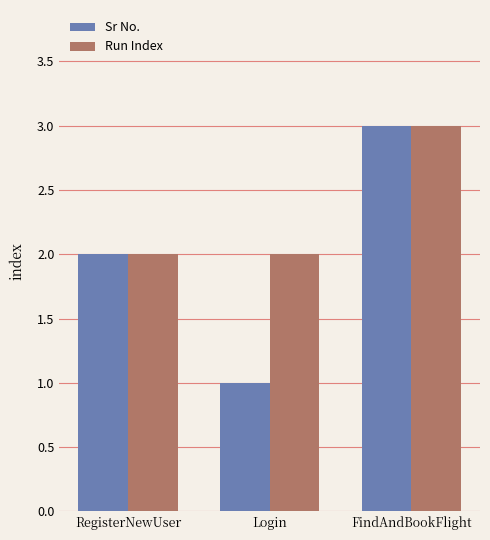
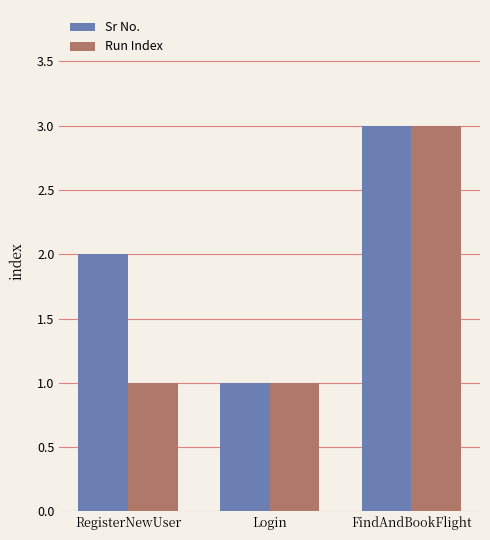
  {
    "Sr No.": {
      "RegisterNewUser": 2,
      "Login": 1,
      "FindAndBookFlight": 3
    },
    "Run Index": {
-     "RegisterNewUser": 2,
-     "Login": 2,
+     "RegisterNewUser": 1,
+     "Login": 1,
      "FindAndBookFlight": 3
    }
  }
